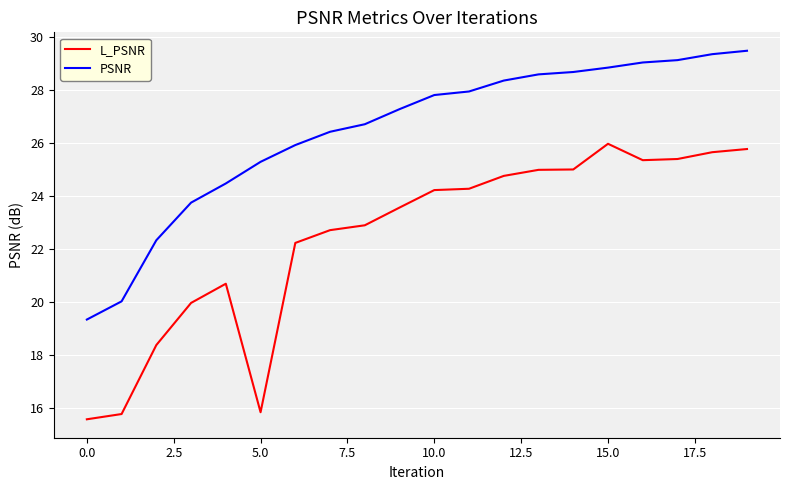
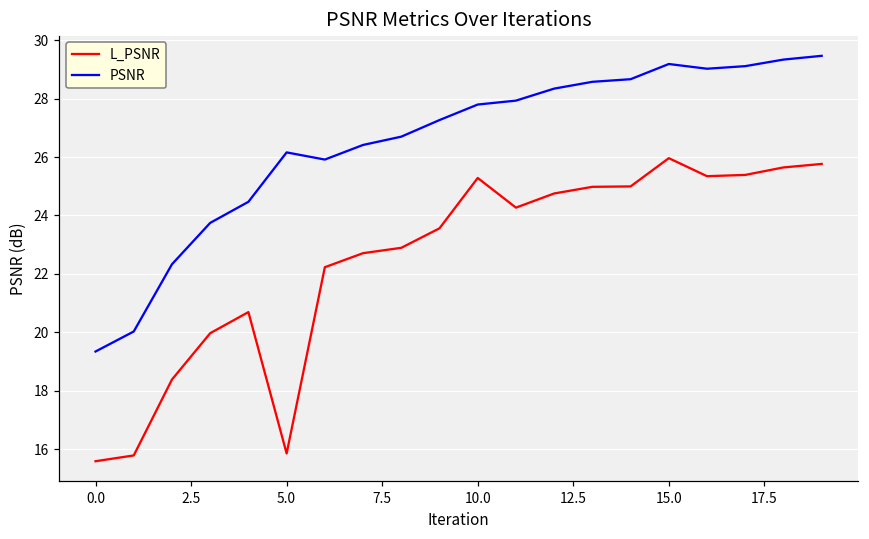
  {
    "L_PSNR": {
      "0.0": 15.6,
      "5.0": 15.9,
-     "10.0": 24.2,
+     "10.0": 25.3,
      "15.0": 26.0
    },
    "PSNR": {
      "0.0": 19.3,
-     "5.0": 25.3,
+     "5.0": 26.2,
      "10.0": 27.8,
-     "15.0": 28.8
+     "15.0": 29.2
    }
  }
